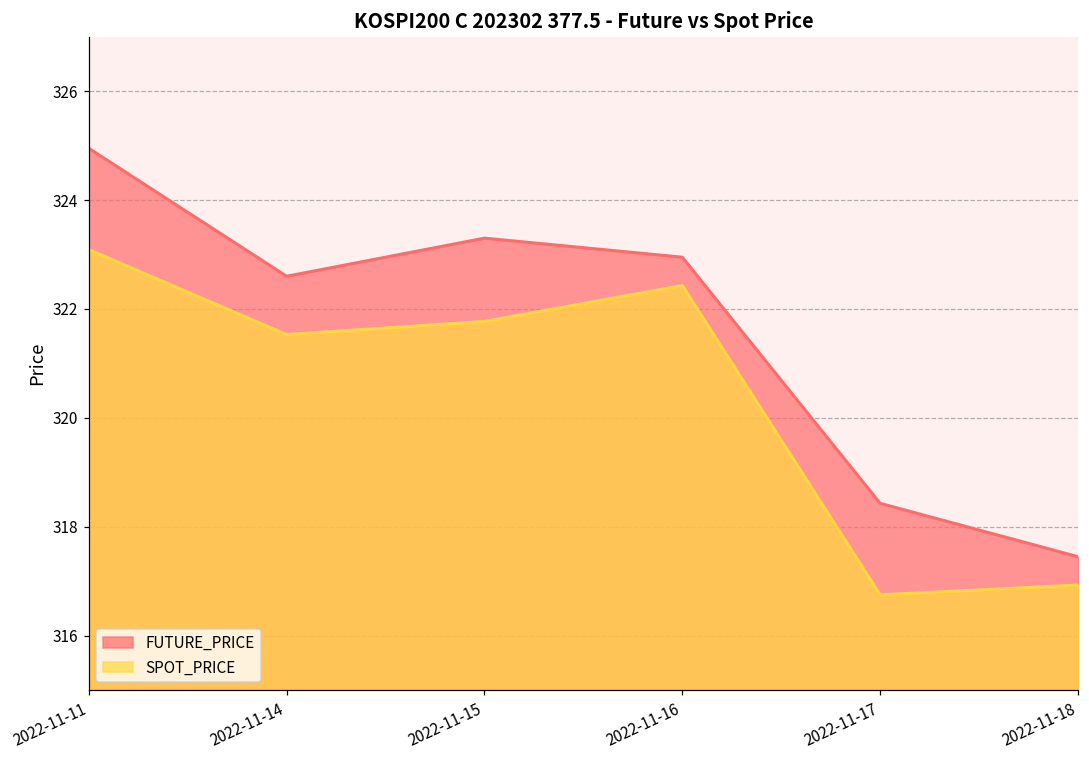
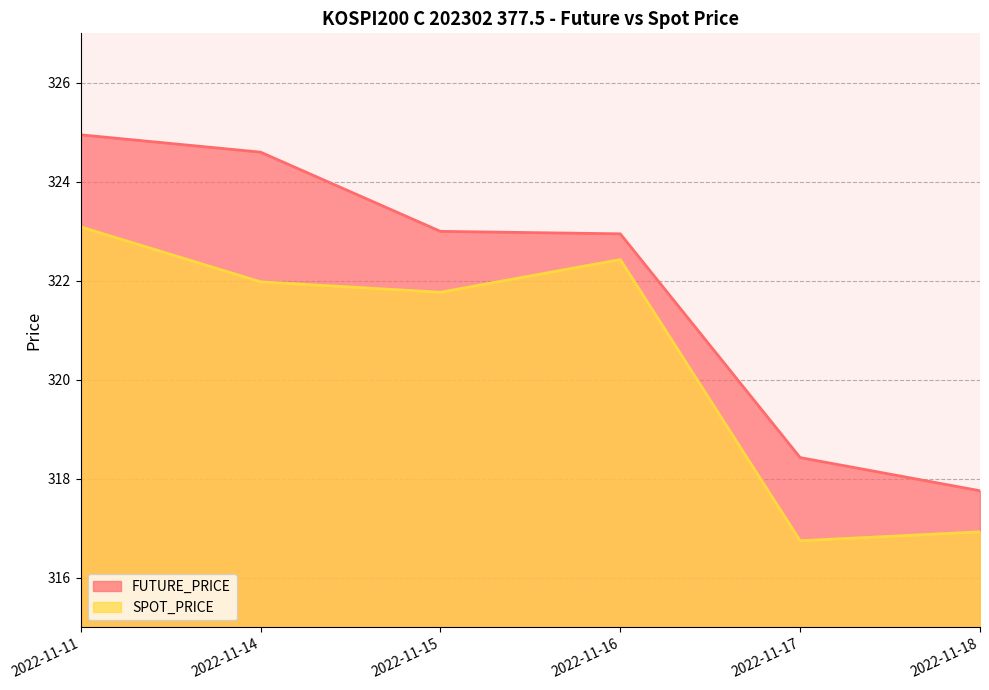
  {
    "FUTURE_PRICE": {
      "2022-11-11": 325.0,
-     "2022-11-14": 322.6,
-     "2022-11-15": 323.3,
+     "2022-11-14": 324.6,
+     "2022-11-15": 323.0,
      "2022-11-16": 323.0,
      "2022-11-17": 318.4,
-     "2022-11-18": 317.5
+     "2022-11-18": 317.8
    },
    "SPOT_PRICE": {
      "2022-11-11": 323.1,
-     "2022-11-14": 321.5,
+     "2022-11-14": 322.0,
      "2022-11-15": 321.8,
      "2022-11-16": 322.4,
      "2022-11-17": 316.8,
      "2022-11-18": 316.9
    }
  }
